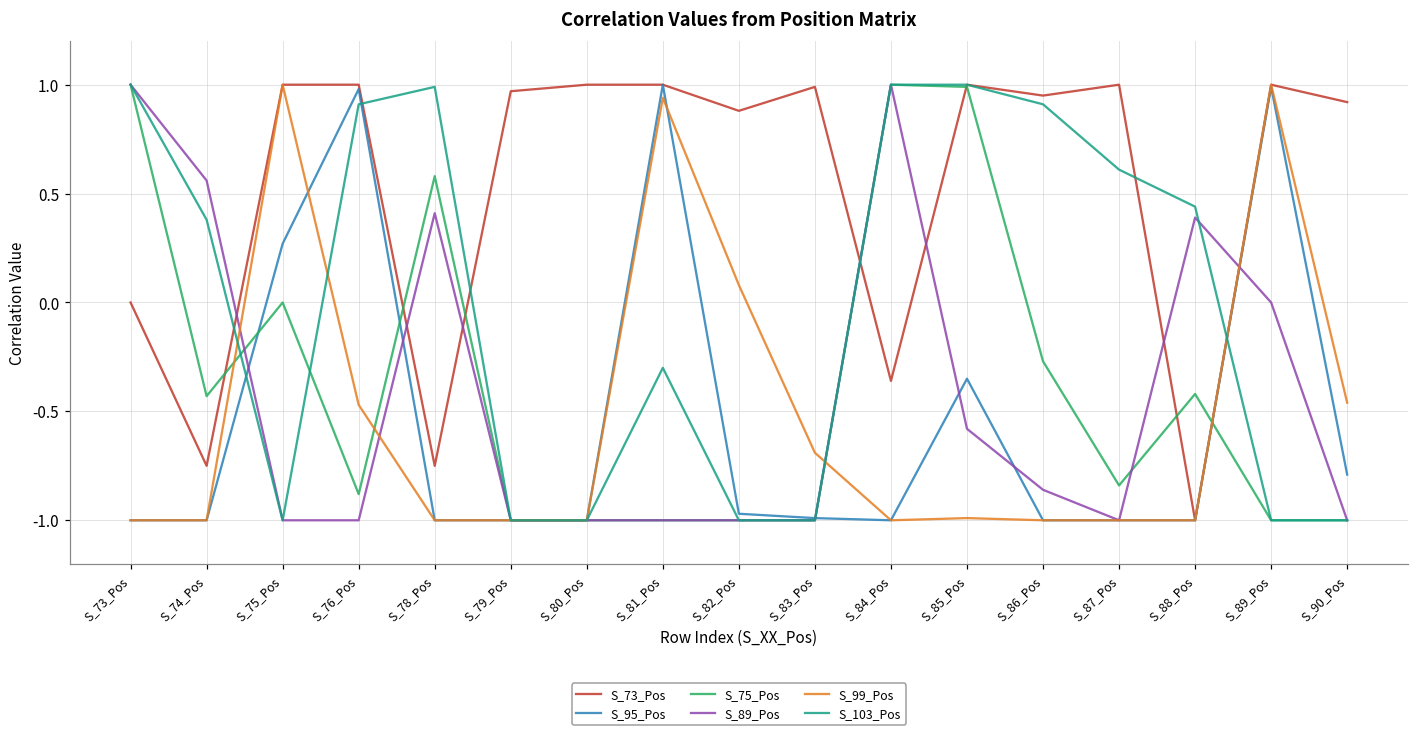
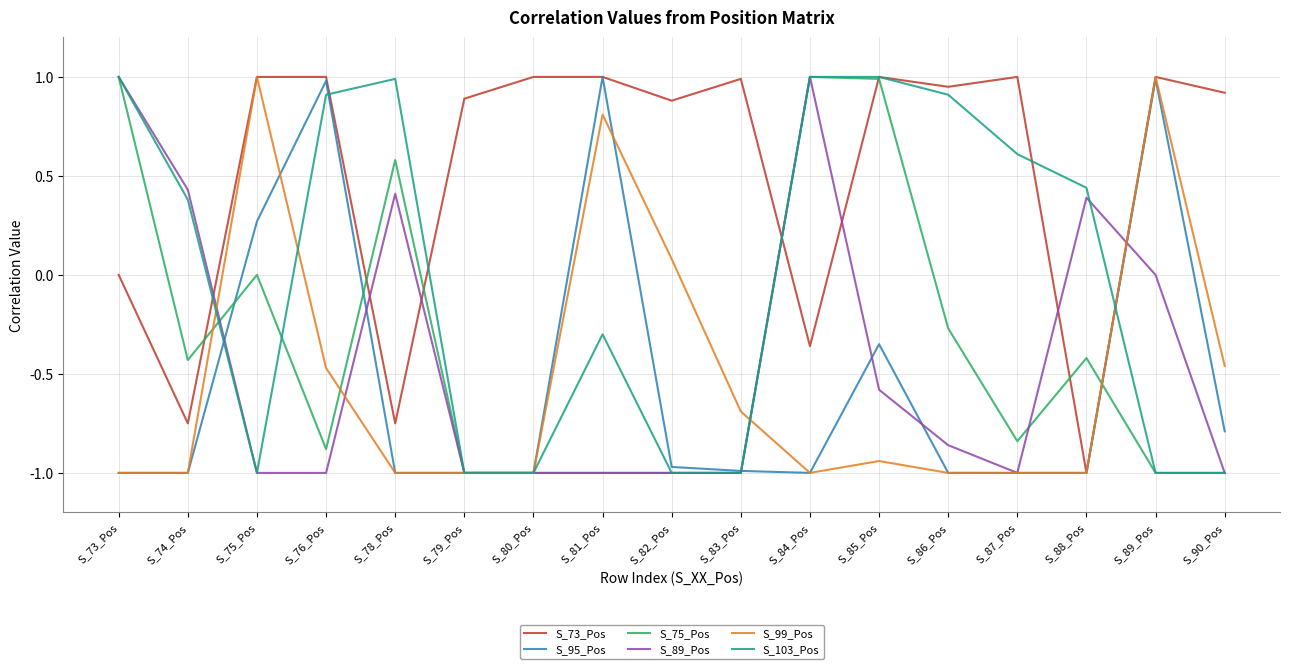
  {
    "S_73_Pos": {
      "S_73_Pos": 0.00,
      "S_74_Pos": -0.75,
      "S_76_Pos": 1.00,
      "S_78_Pos": -0.75,
-     "S_79_Pos": 0.97,
+     "S_79_Pos": 0.89,
      "S_80_Pos": 1.00,
      "S_82_Pos": 0.88,
      "S_83_Pos": 0.99,
      "S_84_Pos": -0.36,
      "S_86_Pos": 0.95,
      "S_87_Pos": 1.00,
      "S_90_Pos": 0.92
    },
    "S_95_Pos": {
      "S_75_Pos": 0.27,
      "S_76_Pos": 0.98,
      "S_82_Pos": -0.97,
      "S_85_Pos": -0.35,
      "S_90_Pos": -0.79
    },
    "S_89_Pos": {
-     "S_74_Pos": 0.56,
+     "S_74_Pos": 0.43,
      "S_76_Pos": -1.00,
      "S_78_Pos": 0.41,
      "S_85_Pos": -0.58,
      "S_86_Pos": -0.86,
      "S_88_Pos": 0.39,
      "S_89_Pos": 0.00
    },
    "S_99_Pos": {
      "S_76_Pos": -0.47,
-     "S_81_Pos": 0.94,
+     "S_81_Pos": 0.81,
      "S_82_Pos": 0.08,
      "S_83_Pos": -0.69,
-     "S_85_Pos": -0.99,
+     "S_85_Pos": -0.94,
      "S_90_Pos": -0.46
    }
  }
